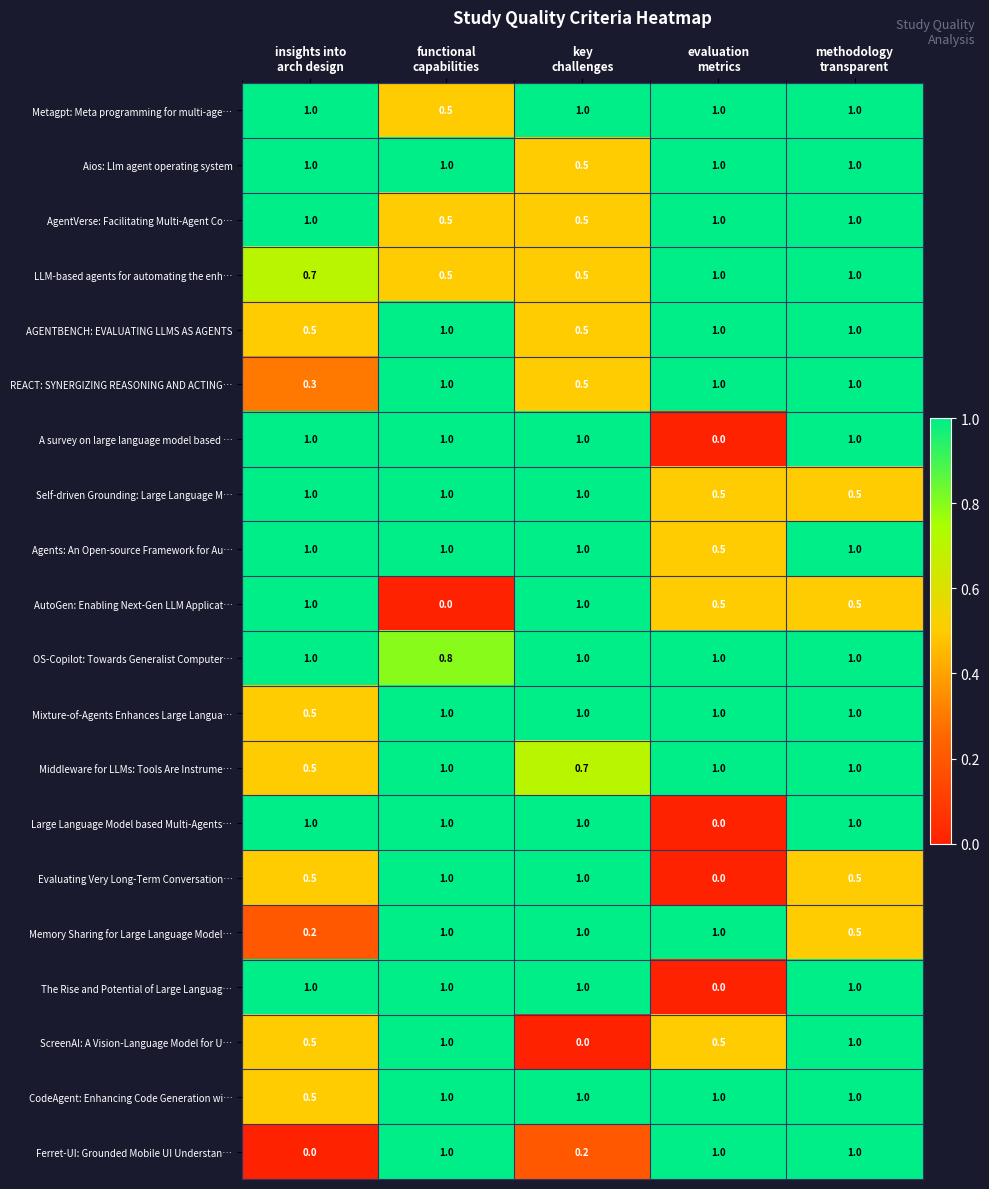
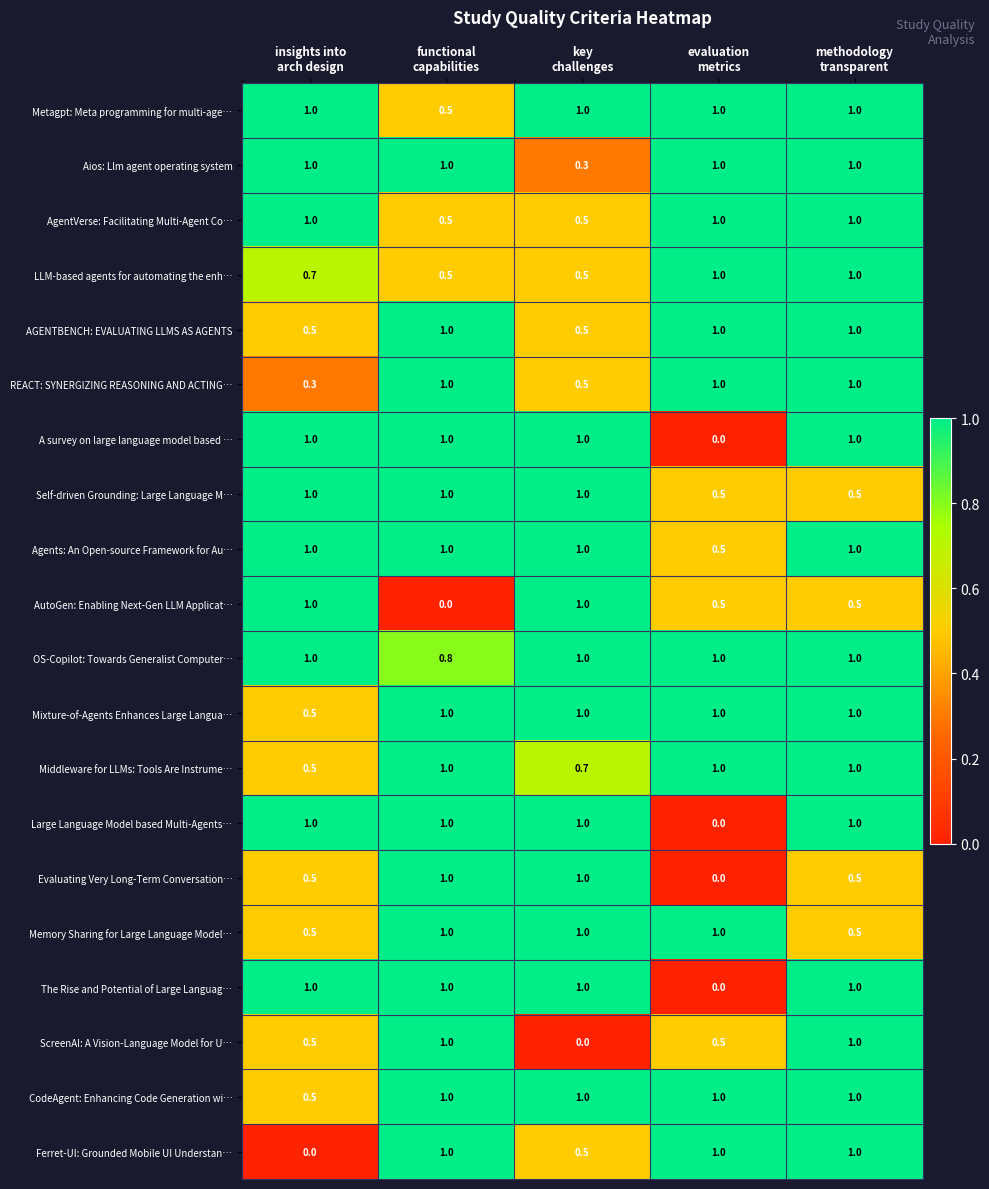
  {
    "Metagpt: Meta programming for multi-age…": {
      "insights into arch design": 1.0,
      "functional capabilities": 0.5,
      "key challenges": 1.0,
      "evaluation metrics": 1.0,
      "methodology transparent": 1.0
    },
    "Aios: Llm agent operating system": {
      "insights into arch design": 1.0,
      "functional capabilities": 1.0,
-     "key challenges": 0.5,
+     "key challenges": 0.3,
      "evaluation metrics": 1.0,
      "methodology transparent": 1.0
    },
    "AgentVerse: Facilitating Multi-Agent Co…": {
      "insights into arch design": 1.0,
      "functional capabilities": 0.5,
      "key challenges": 0.5,
      "evaluation metrics": 1.0,
      "methodology transparent": 1.0
    },
    "LLM-based agents for automating the enh…": {
      "insights into arch design": 0.7,
      "functional capabilities": 0.5,
      "key challenges": 0.5,
      "evaluation metrics": 1.0,
      "methodology transparent": 1.0
    },
    "AGENTBENCH: EVALUATING LLMS AS AGENTS": {
      "insights into arch design": 0.5,
      "functional capabilities": 1.0,
      "key challenges": 0.5,
      "evaluation metrics": 1.0,
      "methodology transparent": 1.0
    },
    "REACT: SYNERGIZING REASONING AND ACTING…": {
      "insights into arch design": 0.3,
      "functional capabilities": 1.0,
      "key challenges": 0.5,
      "evaluation metrics": 1.0,
      "methodology transparent": 1.0
    },
    "A survey on large language model based …": {
      "insights into arch design": 1.0,
      "functional capabilities": 1.0,
      "key challenges": 1.0,
      "evaluation metrics": 0.0,
      "methodology transparent": 1.0
    },
    "Self-driven Grounding: Large Language M…": {
      "insights into arch design": 1.0,
      "functional capabilities": 1.0,
      "key challenges": 1.0,
      "evaluation metrics": 0.5,
      "methodology transparent": 0.5
    },
    "Agents: An Open-source Framework for Au…": {
      "insights into arch design": 1.0,
      "functional capabilities": 1.0,
      "key challenges": 1.0,
      "evaluation metrics": 0.5,
      "methodology transparent": 1.0
    },
    "AutoGen: Enabling Next-Gen LLM Applicat…": {
      "insights into arch design": 1.0,
      "functional capabilities": 0.0,
      "key challenges": 1.0,
      "evaluation metrics": 0.5,
      "methodology transparent": 0.5
    },
    "OS-Copilot: Towards Generalist Computer…": {
      "insights into arch design": 1.0,
      "functional capabilities": 0.8,
      "key challenges": 1.0,
      "evaluation metrics": 1.0,
      "methodology transparent": 1.0
    },
    "Mixture-of-Agents Enhances Large Langua…": {
      "insights into arch design": 0.5,
      "functional capabilities": 1.0,
      "key challenges": 1.0,
      "evaluation metrics": 1.0,
      "methodology transparent": 1.0
    },
    "Middleware for LLMs: Tools Are Instrume…": {
      "insights into arch design": 0.5,
      "functional capabilities": 1.0,
      "key challenges": 0.7,
      "evaluation metrics": 1.0,
      "methodology transparent": 1.0
    },
    "Large Language Model based Multi-Agents…": {
      "insights into arch design": 1.0,
      "functional capabilities": 1.0,
      "key challenges": 1.0,
      "evaluation metrics": 0.0,
      "methodology transparent": 1.0
    },
    "Evaluating Very Long-Term Conversation…": {
      "insights into arch design": 0.5,
      "functional capabilities": 1.0,
      "key challenges": 1.0,
      "evaluation metrics": 0.0,
      "methodology transparent": 0.5
    },
    "Memory Sharing for Large Language Model…": {
-     "insights into arch design": 0.2,
+     "insights into arch design": 0.5,
      "functional capabilities": 1.0,
      "key challenges": 1.0,
      "evaluation metrics": 1.0,
      "methodology transparent": 0.5
    },
    "The Rise and Potential of Large Languag…": {
      "insights into arch design": 1.0,
      "functional capabilities": 1.0,
      "key challenges": 1.0,
      "evaluation metrics": 0.0,
      "methodology transparent": 1.0
    },
    "ScreenAI: A Vision-Language Model for U…": {
      "insights into arch design": 0.5,
      "functional capabilities": 1.0,
      "key challenges": 0.0,
      "evaluation metrics": 0.5,
      "methodology transparent": 1.0
    },
    "CodeAgent: Enhancing Code Generation wi…": {
      "insights into arch design": 0.5,
      "functional capabilities": 1.0,
      "key challenges": 1.0,
      "evaluation metrics": 1.0,
      "methodology transparent": 1.0
    },
    "Ferret-UI: Grounded Mobile UI Understan…": {
      "insights into arch design": 0.0,
      "functional capabilities": 1.0,
-     "key challenges": 0.2,
+     "key challenges": 0.5,
      "evaluation metrics": 1.0,
      "methodology transparent": 1.0
    }
  }
